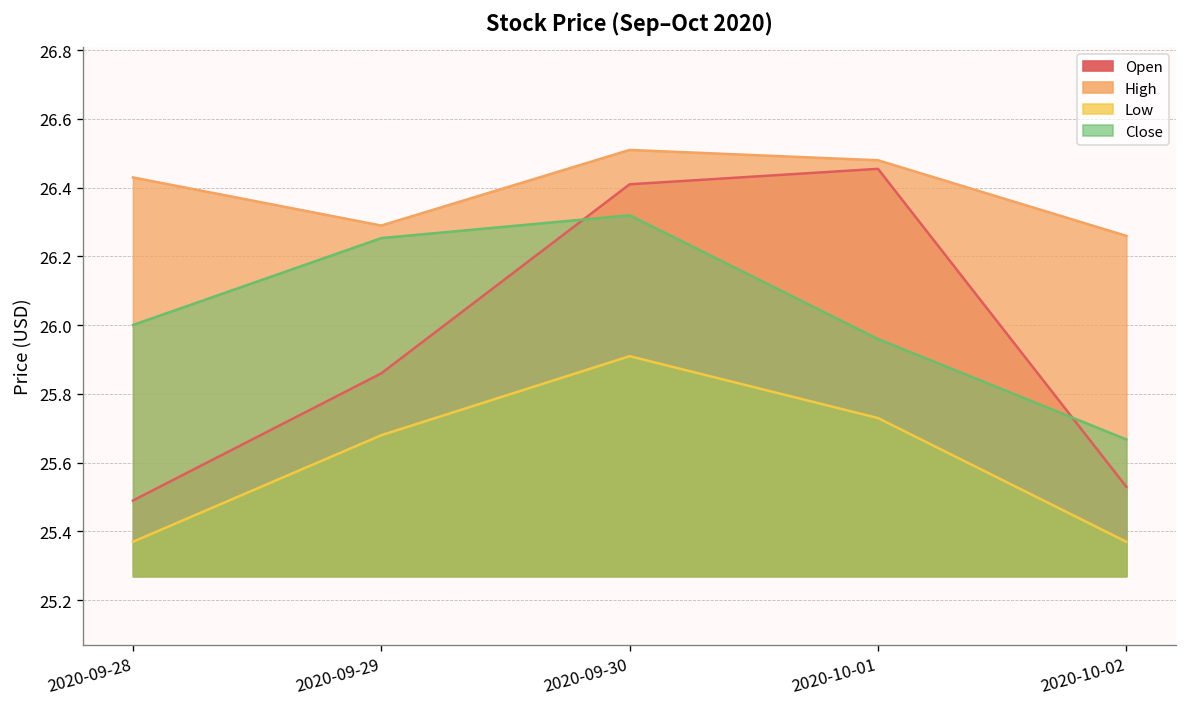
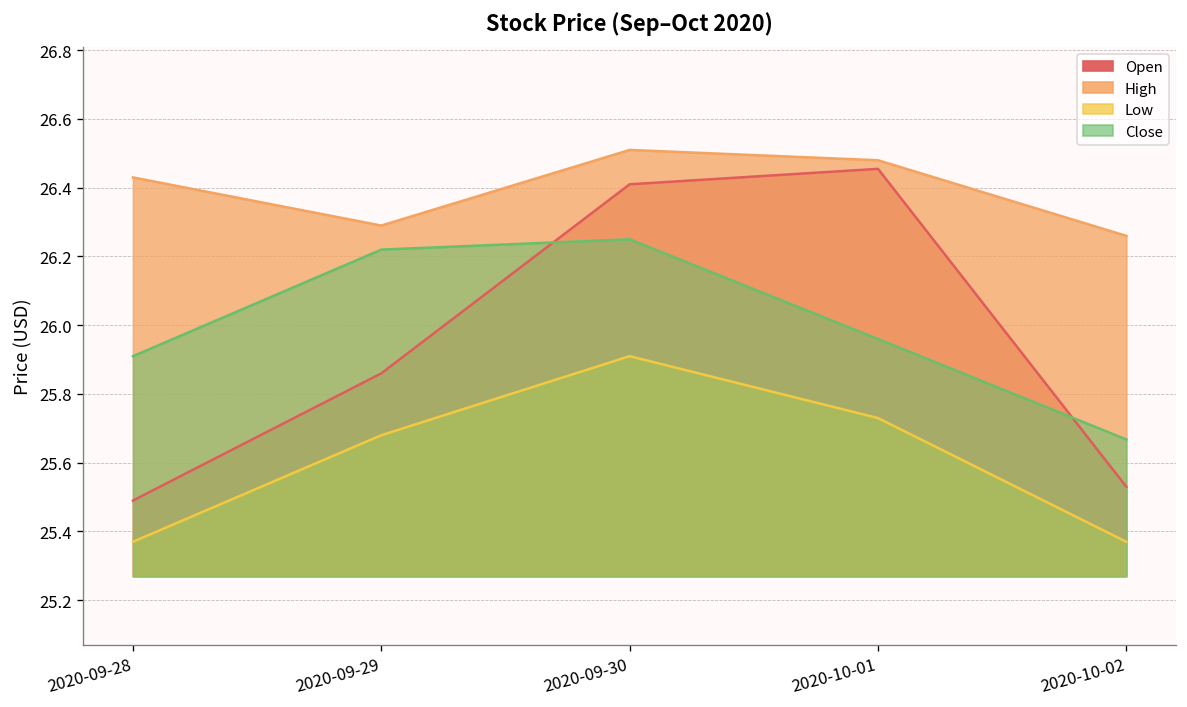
  {
    "Open": {
      "2020-09-28": 25.49,
      "2020-09-29": 25.86,
      "2020-09-30": 26.41,
      "2020-10-01": 26.45,
      "2020-10-02": 25.53
    },
    "Close": {
-     "2020-09-28": 26.00,
-     "2020-09-29": 26.25,
-     "2020-09-30": 26.32,
+     "2020-09-28": 25.91,
+     "2020-09-29": 26.22,
+     "2020-09-30": 26.25,
      "2020-10-01": 25.96,
      "2020-10-02": 25.67
    }
  }
